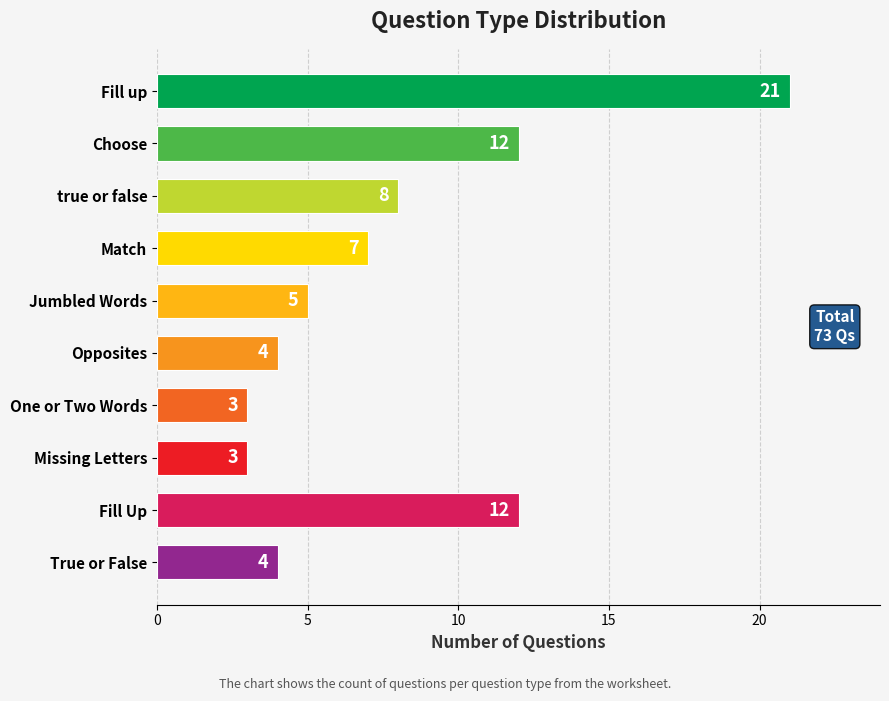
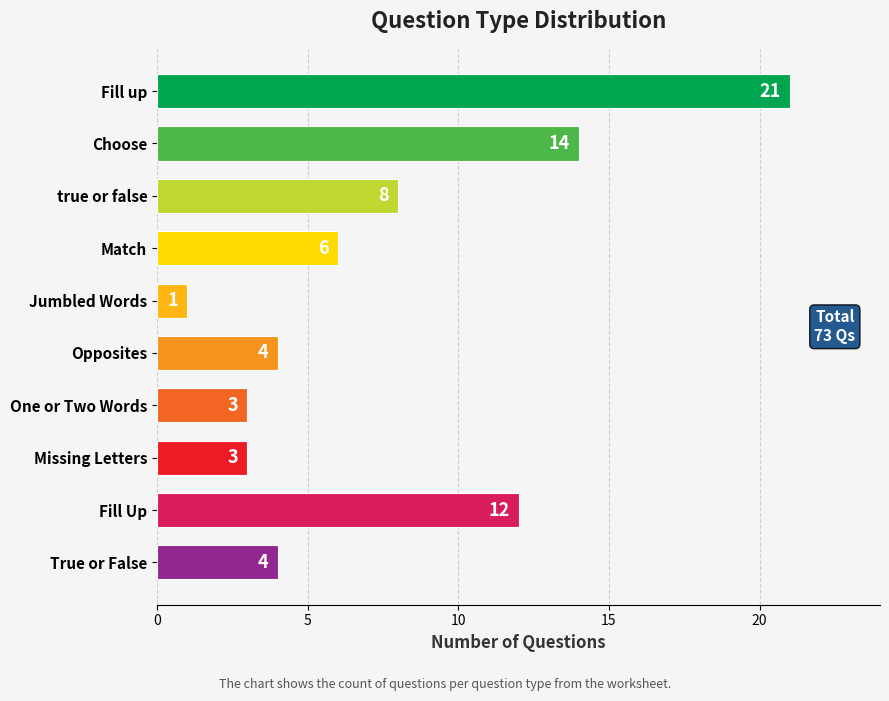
  {
    "Fill up": 21,
-   "Choose": 12,
+   "Choose": 14,
    "true or false": 8,
-   "Match": 7,
-   "Jumbled Words": 5,
+   "Match": 6,
+   "Jumbled Words": 1,
    "Opposites": 4,
    "One or Two Words": 3,
    "Missing Letters": 3,
    "Fill Up": 12,
    "True or False": 4
  }
